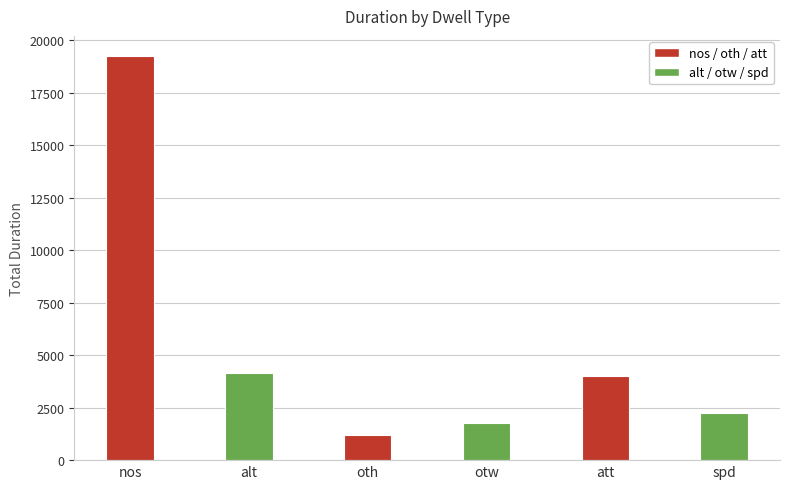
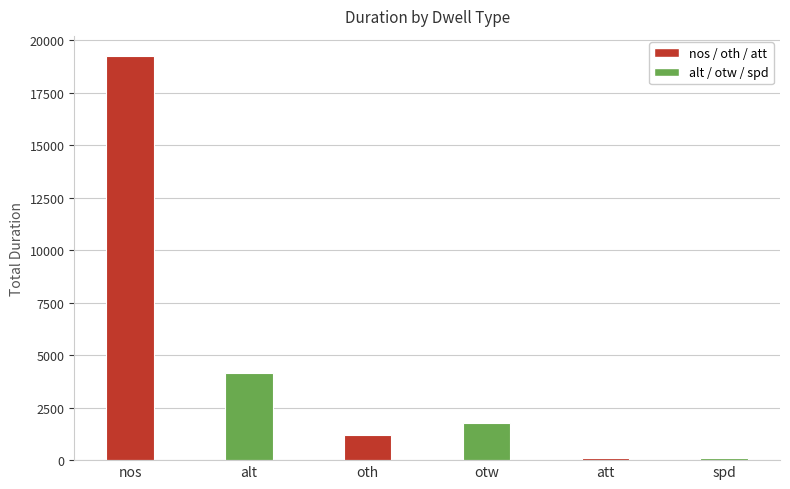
  {
    "nos": 19300,
    "alt": 4100,
    "oth": 1200,
    "otw": 1800,
-   "att": 4000,
-   "spd": 2200
+   "att": 100,
+   "spd": 100
  }
